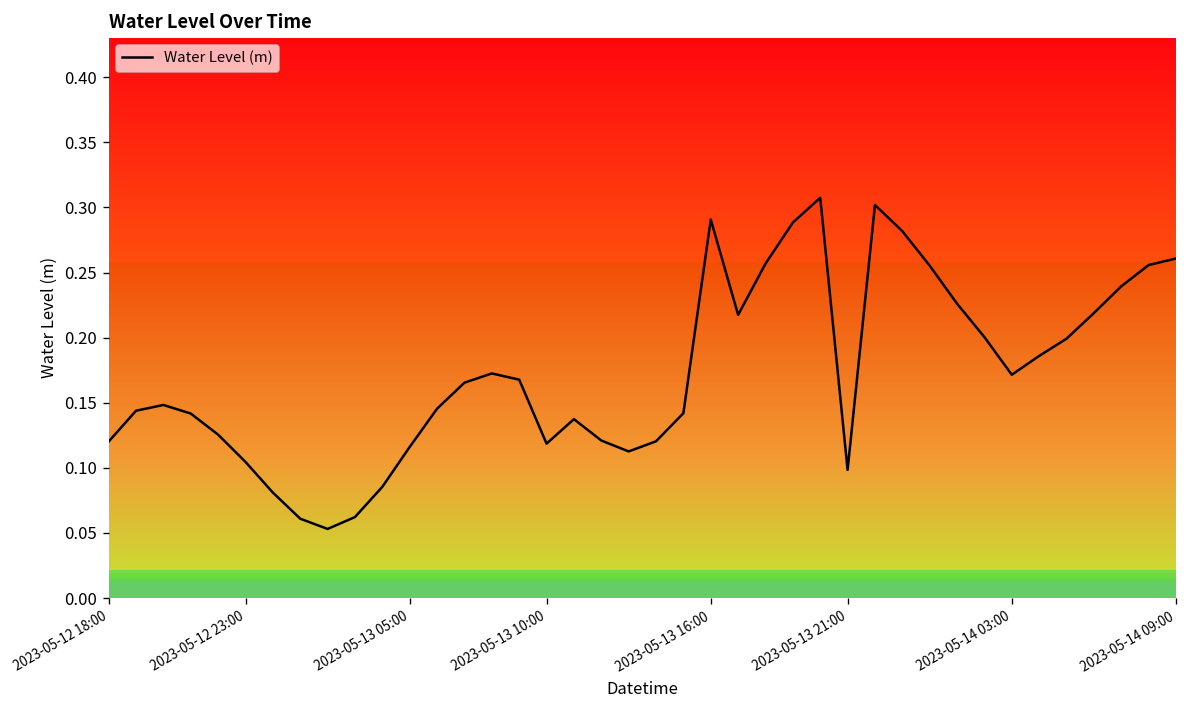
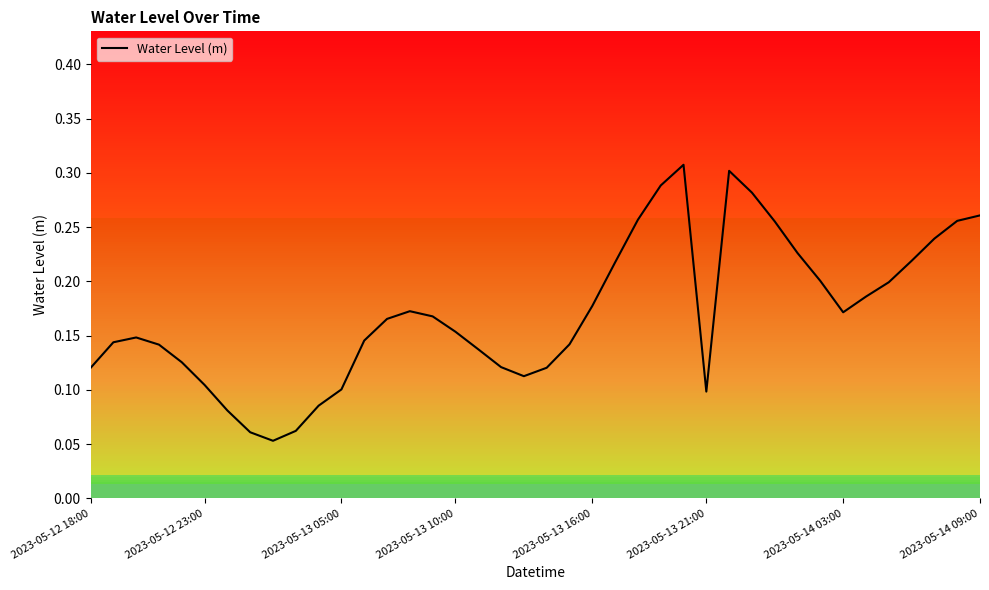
  {
    "Water Level (m)": {
      "2023-05-12 23:00": 0.105,
-     "2023-05-13 05:00": 0.116,
-     "2023-05-13 10:00": 0.119,
-     "2023-05-13 16:00": 0.291,
+     "2023-05-13 05:00": 0.100,
+     "2023-05-13 10:00": 0.154,
+     "2023-05-13 16:00": 0.177,
      "2023-05-13 21:00": 0.098,
      "2023-05-14 03:00": 0.172
    }
  }
